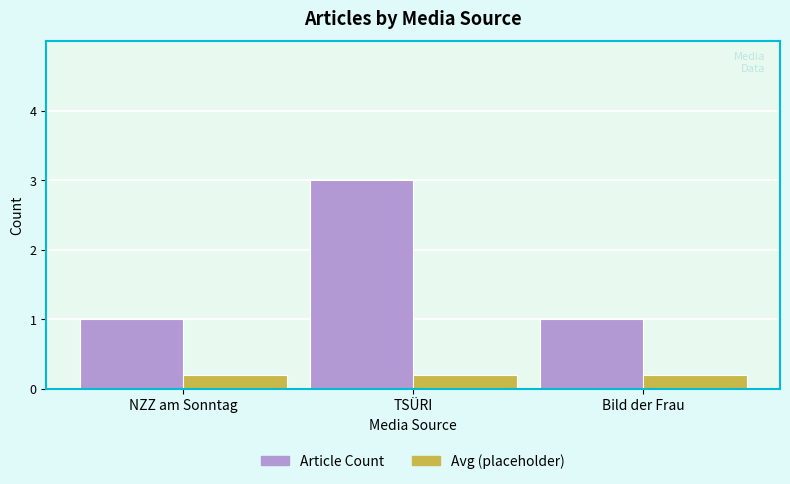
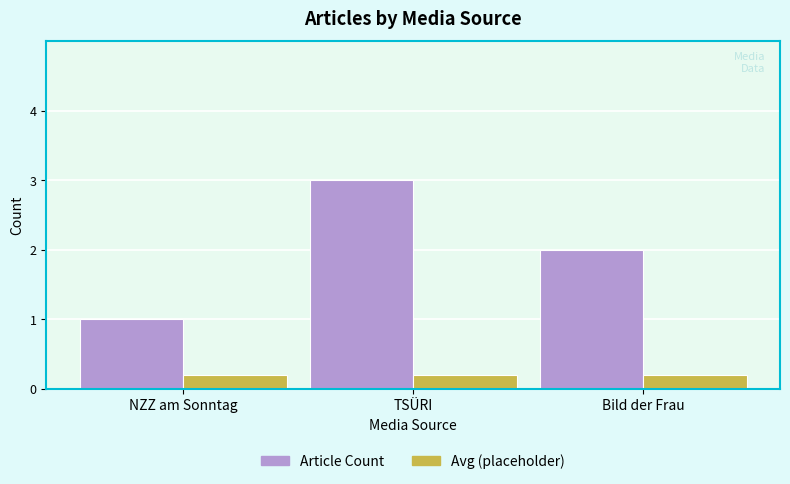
  {
    "Article Count": {
      "NZZ am Sonntag": 1,
      "TSÜRI": 3,
-     "Bild der Frau": 1
+     "Bild der Frau": 2
    },
    "Avg (placeholder)": {
      "NZZ am Sonntag": 0.2,
      "TSÜRI": 0.2,
      "Bild der Frau": 0.2
    }
  }
